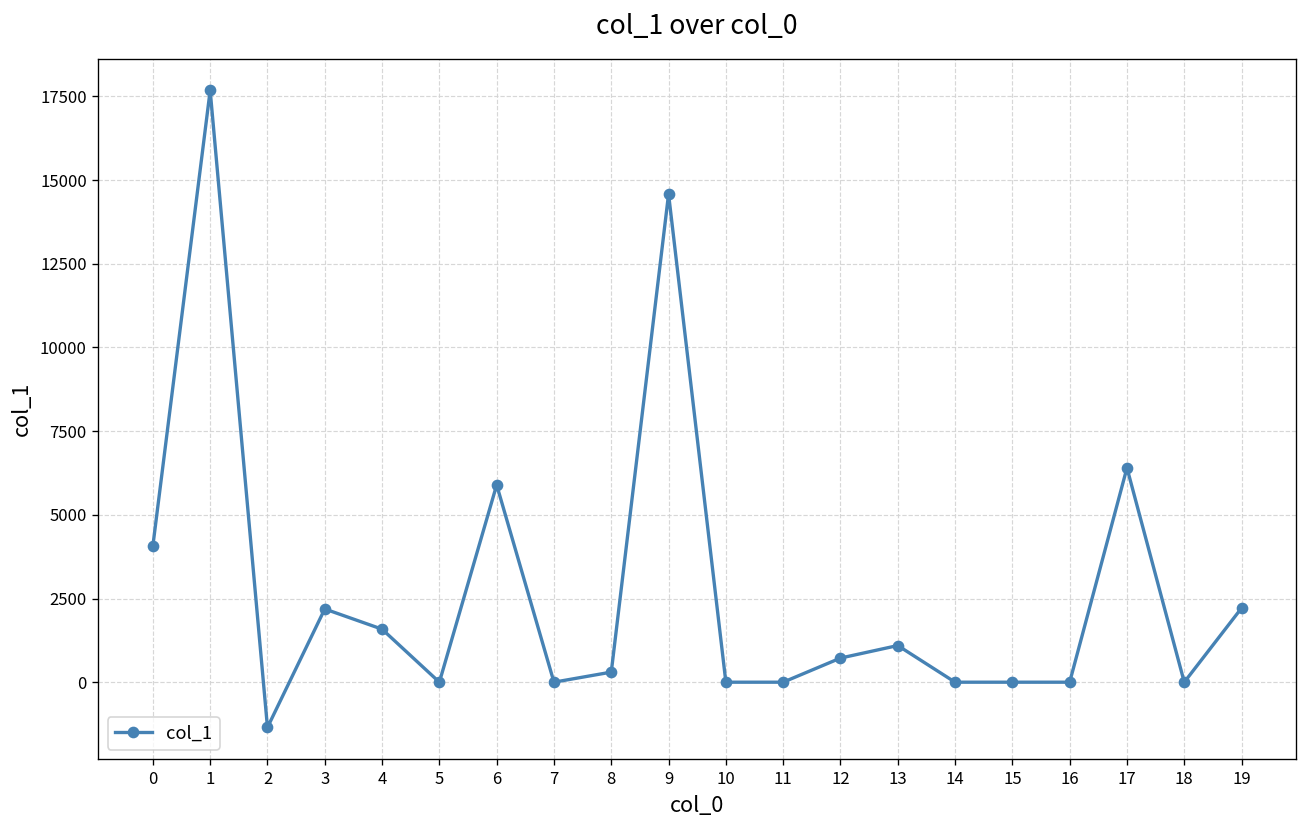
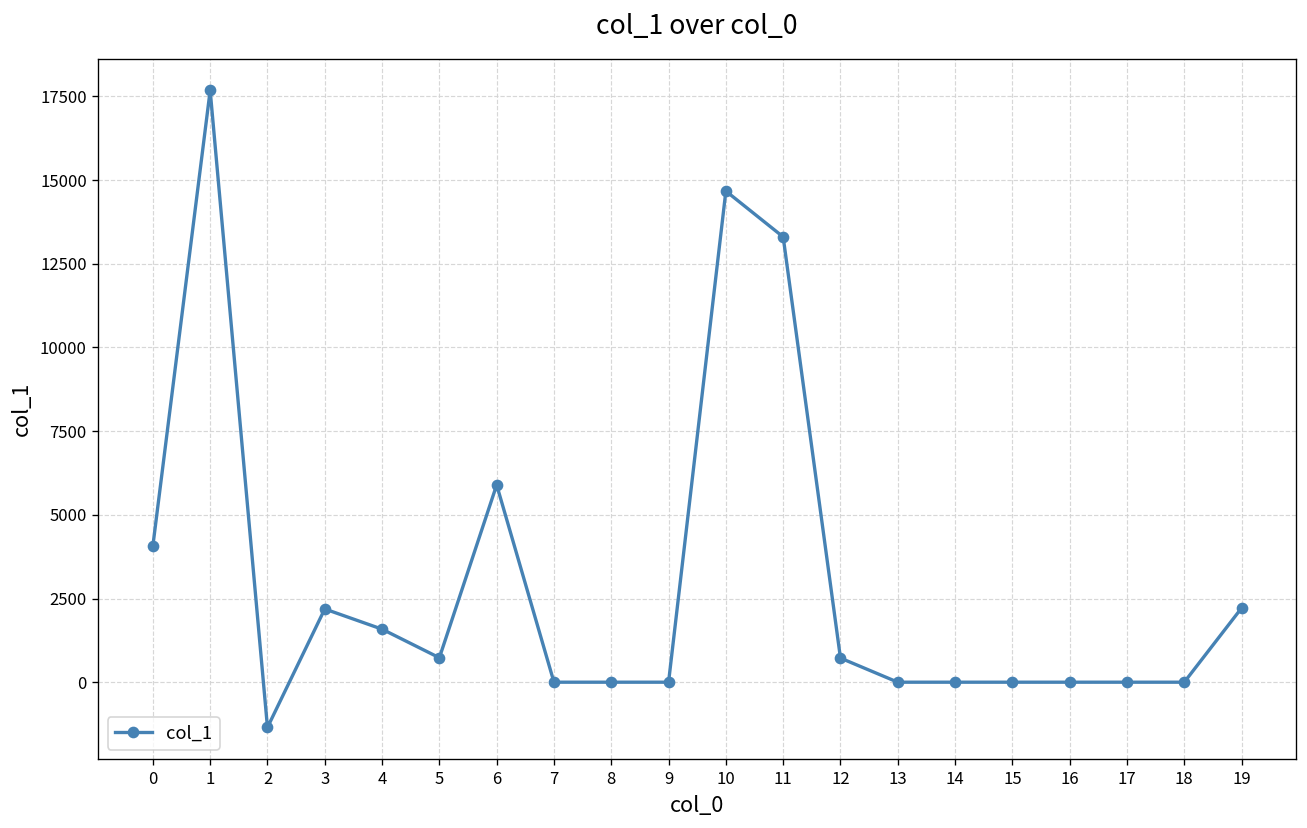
  {
    "0": 4100,
    "1": 17700,
    "2": -1400,
    "3": 2200,
    "4": 1600,
-   "5": 0,
+   "5": 700,
    "6": 5900,
    "7": 0,
-   "8": 300,
-   "9": 14600,
-   "10": 0,
-   "11": 0,
+   "8": 0,
+   "9": 0,
+   "10": 14700,
+   "11": 13300,
    "12": 700,
-   "13": 1100,
+   "13": 0,
    "14": 0,
    "15": 0,
    "16": 0,
-   "17": 6400,
+   "17": 0,
    "18": 0,
    "19": 2200
  }
